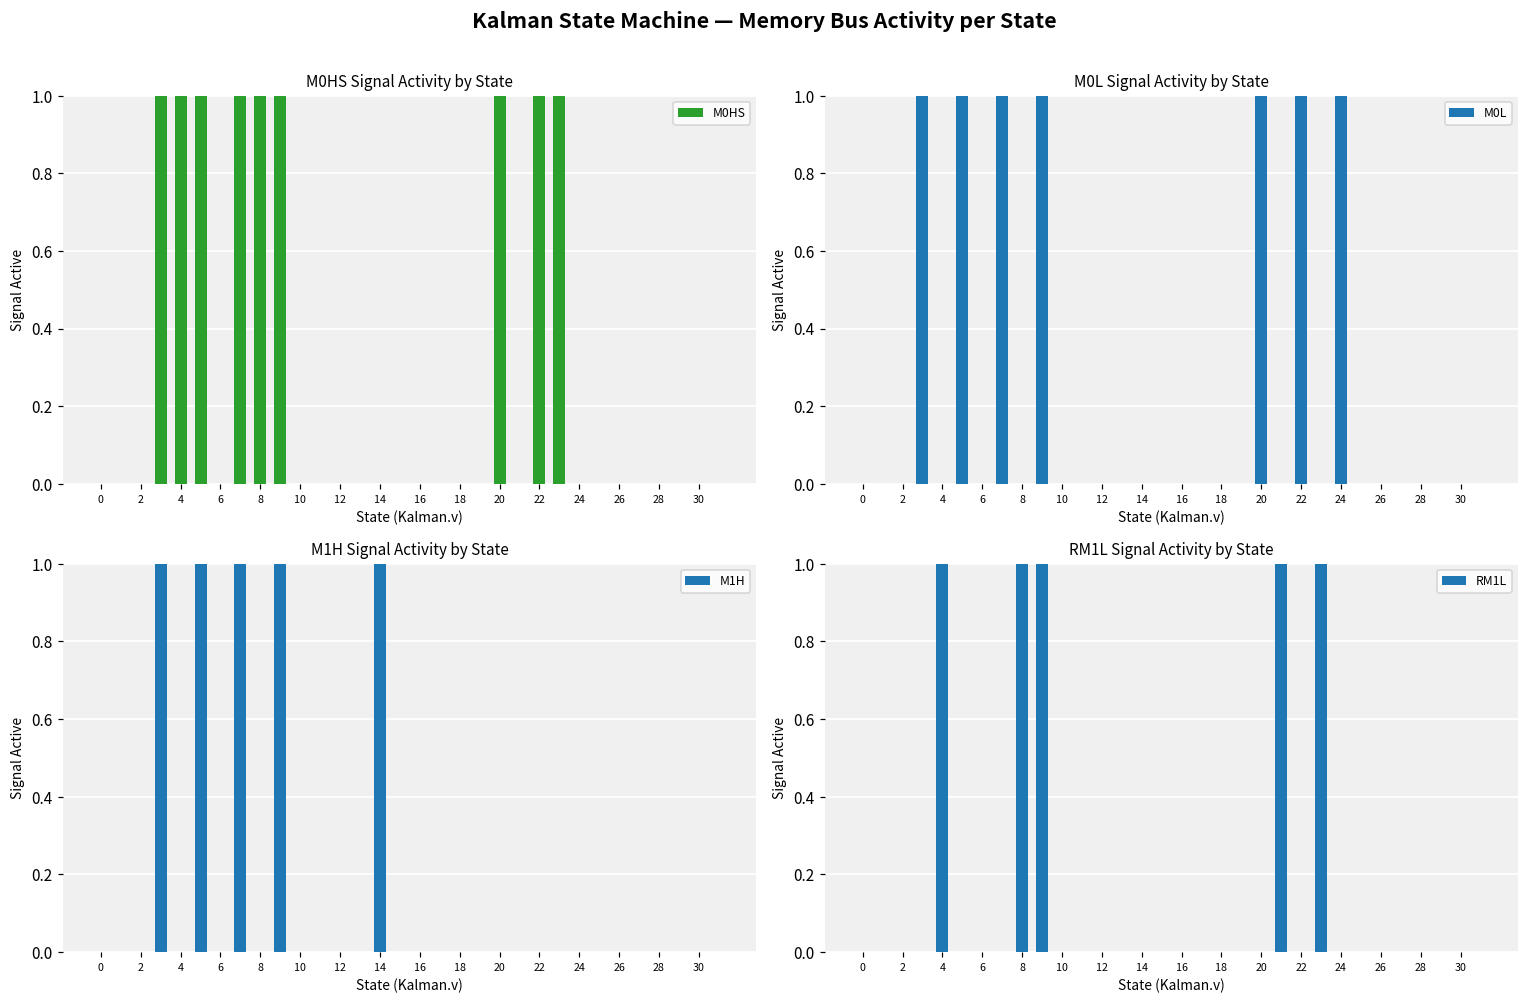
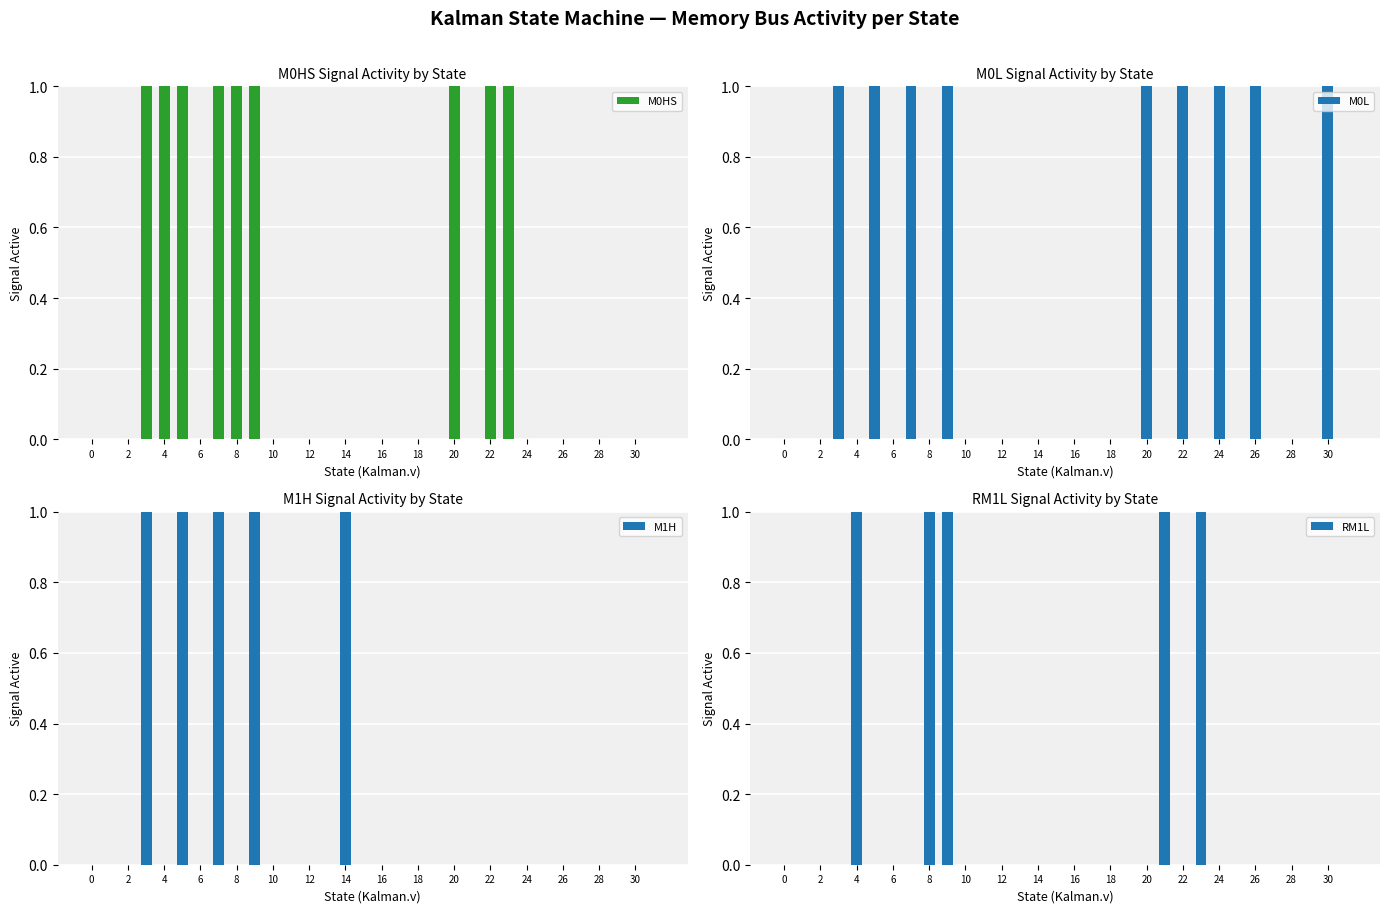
  {
    "M0HS Signal Activity by State": {
      "0": 0.00,
      "2": 0.00,
      "4": 1.00,
      "6": 0.00,
      "8": 1.00,
      "10": 0.00,
      "12": 0.00,
      "14": 0.00,
      "16": 0.00,
      "18": 0.00,
      "20": 1.00,
      "22": 1.00,
      "24": 0.00,
      "26": 0.00,
      "28": 0.00,
      "30": 0.00
    },
    "M0L Signal Activity by State": {
      "0": 0,
      "2": 0,
      "4": 0,
      "6": 0,
      "8": 0,
      "10": 0,
      "12": 0,
      "14": 0,
      "16": 0,
      "18": 0,
      "20": 1,
      "22": 1,
      "24": 1,
-     "26": 0,
+     "26": 1,
      "28": 0,
-     "30": 0
+     "30": 1
    },
    "M1H Signal Activity by State": {
      "0": 0.00,
      "2": 0.00,
      "4": 0.00,
      "6": 0.00,
      "8": 0.00,
      "10": 0.00,
      "12": 0.00,
      "14": 1.00,
      "16": 0.00,
      "18": 0.00,
      "20": 0.00,
      "22": 0.00,
      "24": 0.00,
      "26": 0.00,
      "28": 0.00,
      "30": 0.00
    },
    "RM1L Signal Activity by State": {
      "0": 0.00,
      "2": 0.00,
      "4": 1.00,
      "6": 0.00,
      "8": 1.00,
      "10": 0.00,
      "12": 0.00,
      "14": 0.00,
      "16": 0.00,
      "18": 0.00,
      "20": 0.00,
      "22": 0.00,
      "24": 0.00,
      "26": 0.00,
      "28": 0.00,
      "30": 0.00
    }
  }
